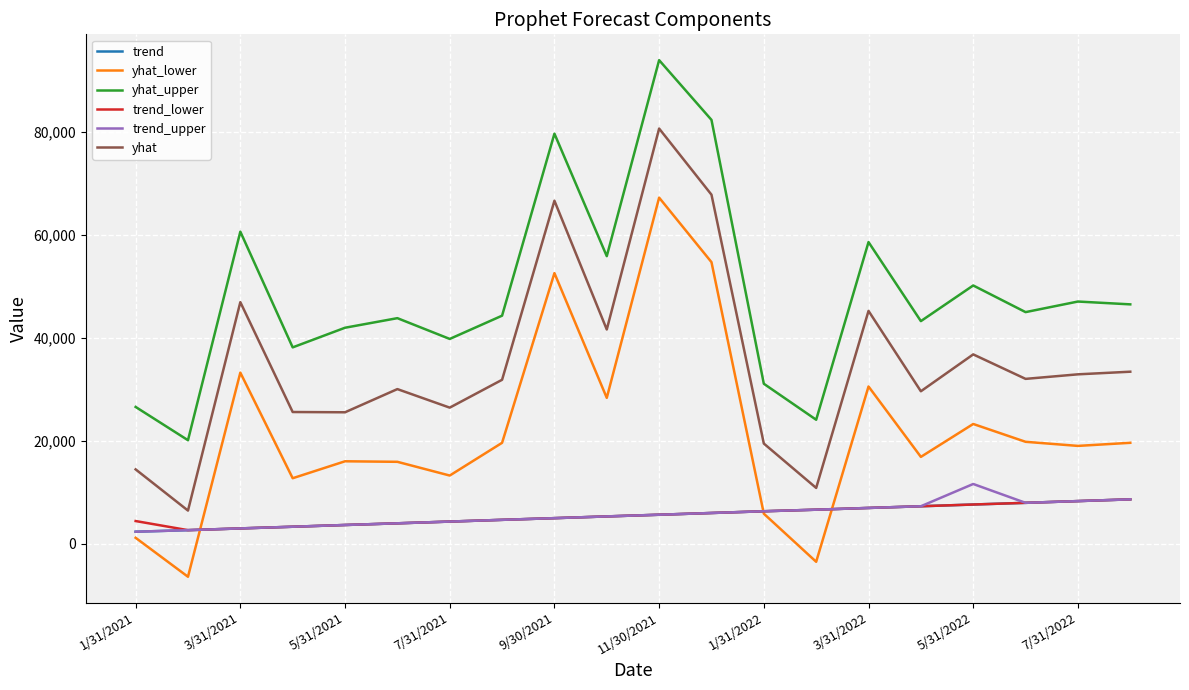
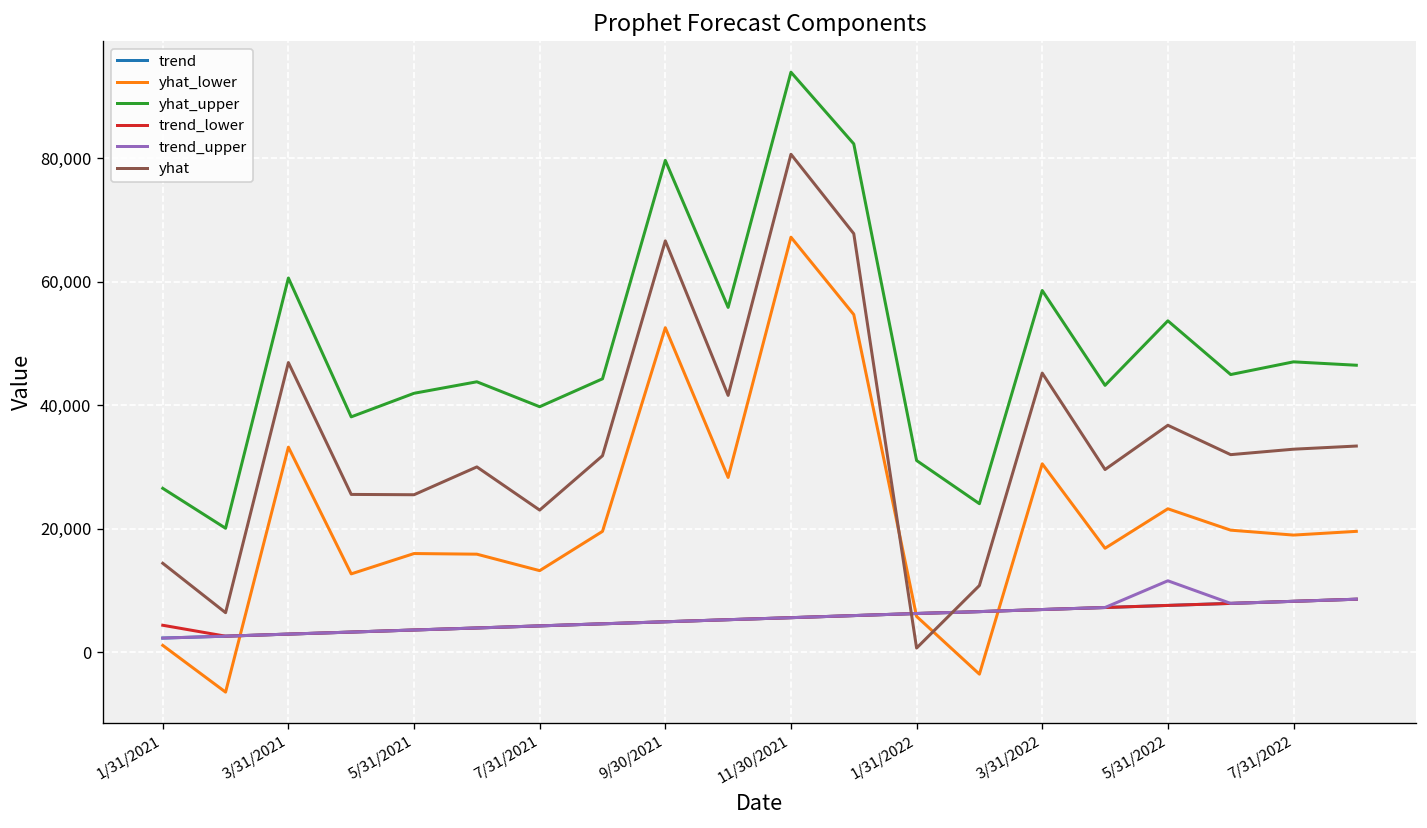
  {
    "yhat_lower": {
      "1/31/2021": "1,000",
      "3/31/2021": "33,000",
      "5/31/2021": "16,000",
      "7/31/2021": "13,000",
      "9/30/2021": "53,000",
      "11/30/2021": "67,000",
      "3/31/2022": "31,000",
      "5/31/2022": "23,000",
      "7/31/2022": "19,000"
    },
    "yhat_upper": {
      "1/31/2021": "27,000",
      "3/31/2021": "61,000",
      "5/31/2021": "42,000",
      "7/31/2021": "40,000",
      "9/30/2021": "80,000",
      "11/30/2021": "94,000",
      "1/31/2022": "31,000",
      "3/31/2022": "59,000",
-     "5/31/2022": "50,000",
+     "5/31/2022": "54,000",
      "7/31/2022": "47,000"
    },
    "trend_lower": {
      "1/31/2021": "4,000"
    },
    "trend_upper": {
      "5/31/2022": "12,000"
    },
    "yhat": {
      "1/31/2021": "14,000",
      "3/31/2021": "47,000",
      "5/31/2021": "26,000",
-     "7/31/2021": "26,000",
+     "7/31/2021": "23,000",
      "9/30/2021": "67,000",
      "11/30/2021": "81,000",
-     "1/31/2022": "19,000",
+     "1/31/2022": "1,000",
      "3/31/2022": "45,000",
      "5/31/2022": "37,000",
      "7/31/2022": "33,000"
    }
  }
